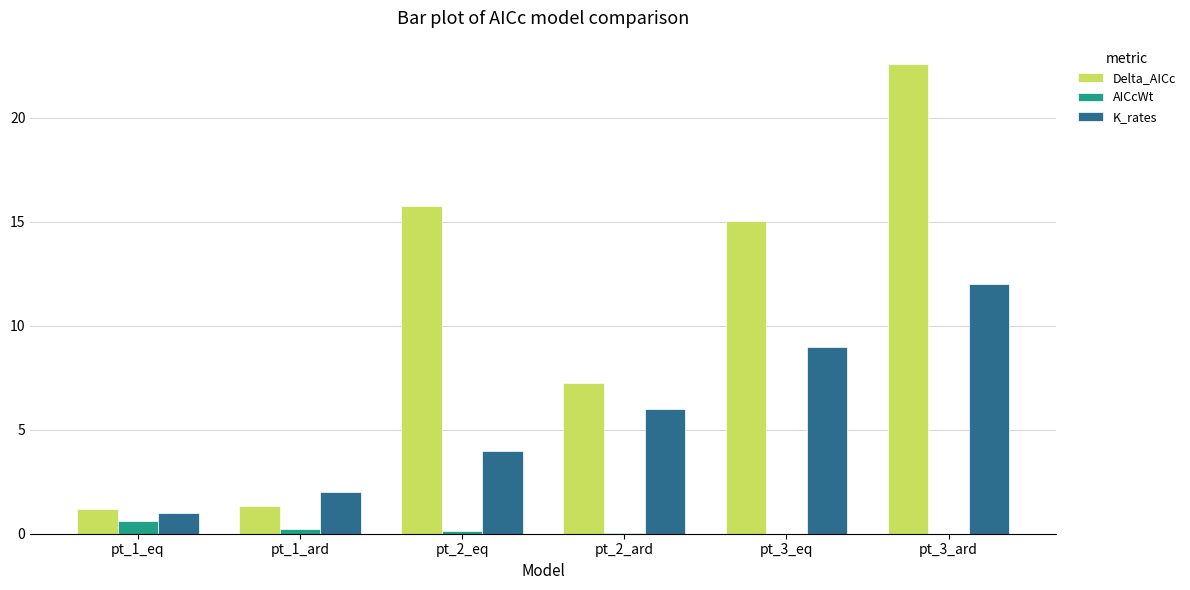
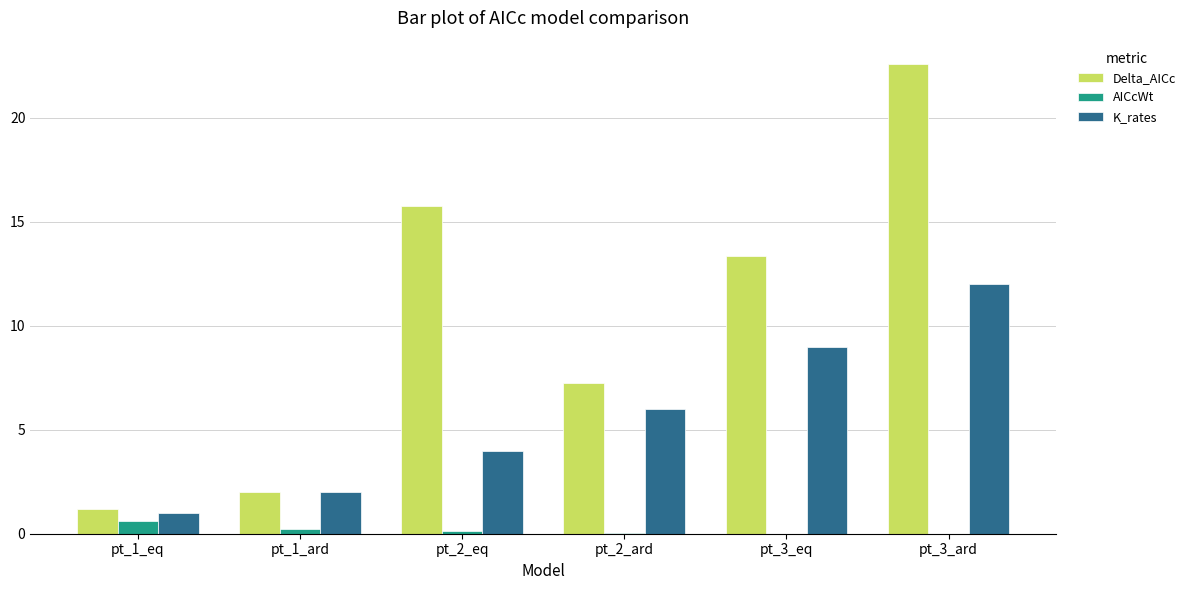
  {
    "Delta_AICc": {
      "pt_1_eq": 1.2,
-     "pt_1_ard": 1.3,
+     "pt_1_ard": 2.0,
      "pt_2_eq": 15.8,
      "pt_2_ard": 7.3,
-     "pt_3_eq": 15.0,
+     "pt_3_eq": 13.4,
      "pt_3_ard": 22.6
    }
  }
